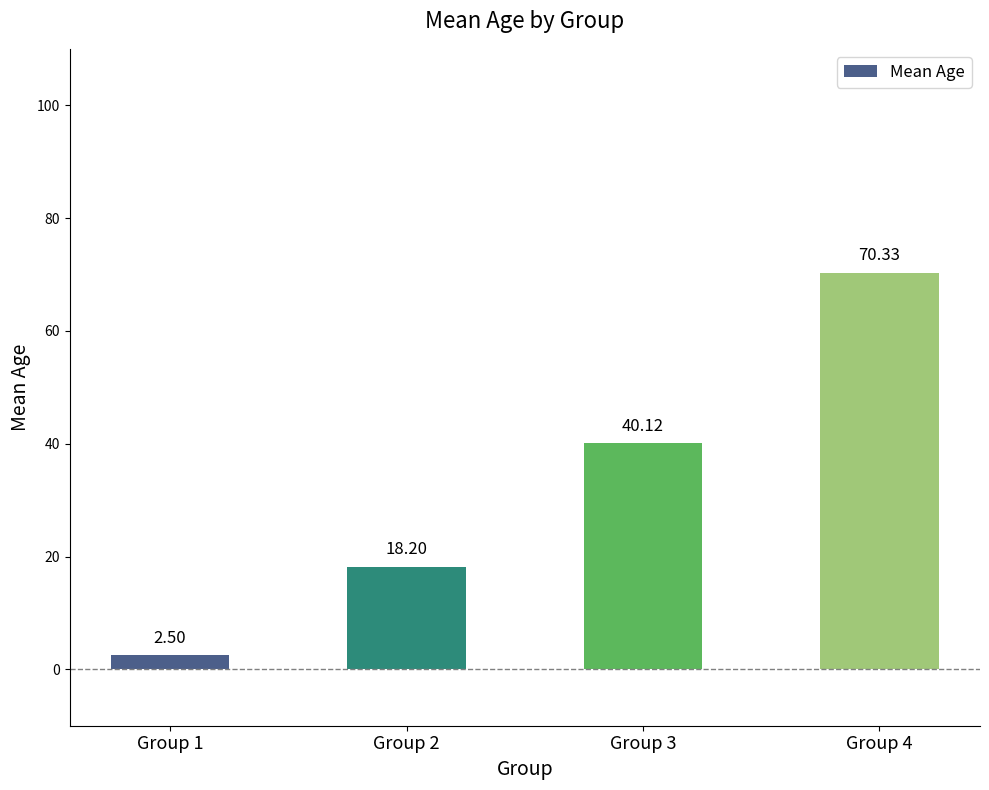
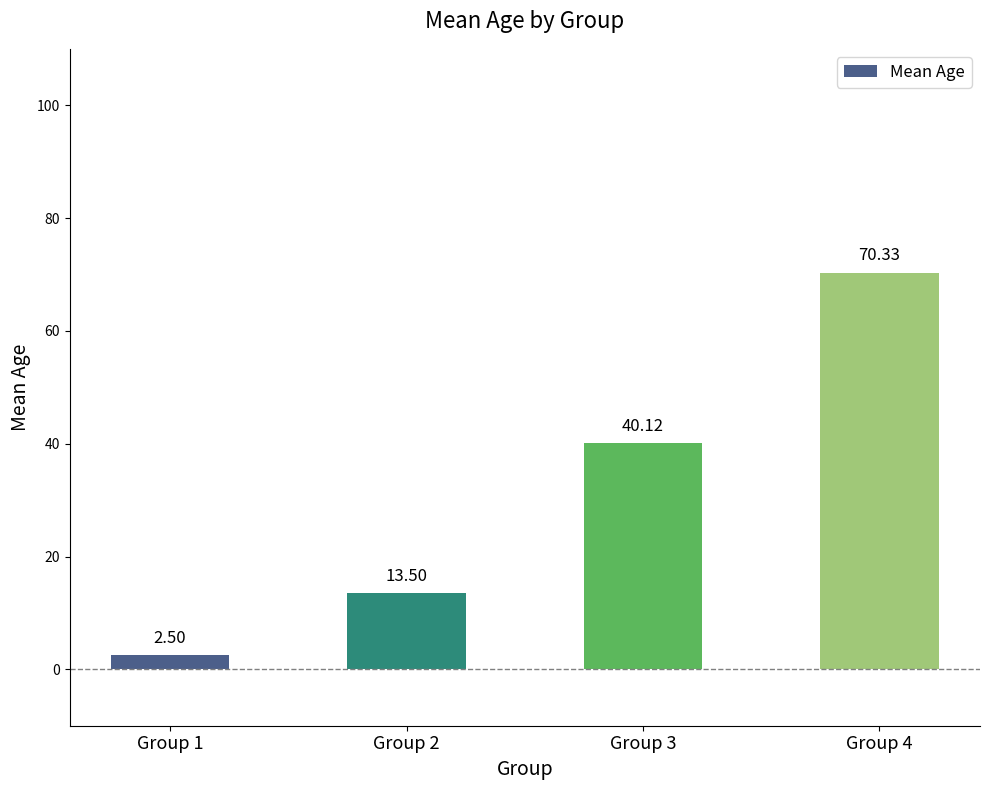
  {
    "Group 1": 2.50,
-   "Group 2": 18.20,
+   "Group 2": 13.50,
    "Group 3": 40.12,
    "Group 4": 70.33
  }
